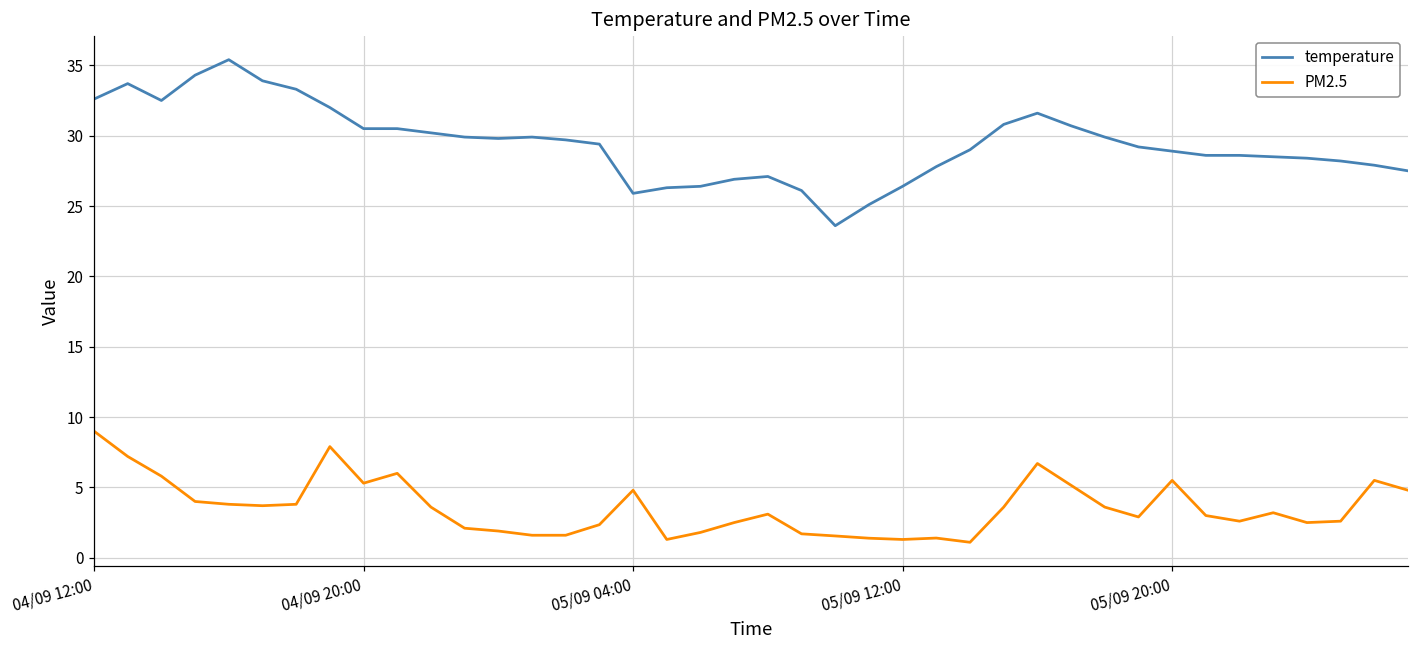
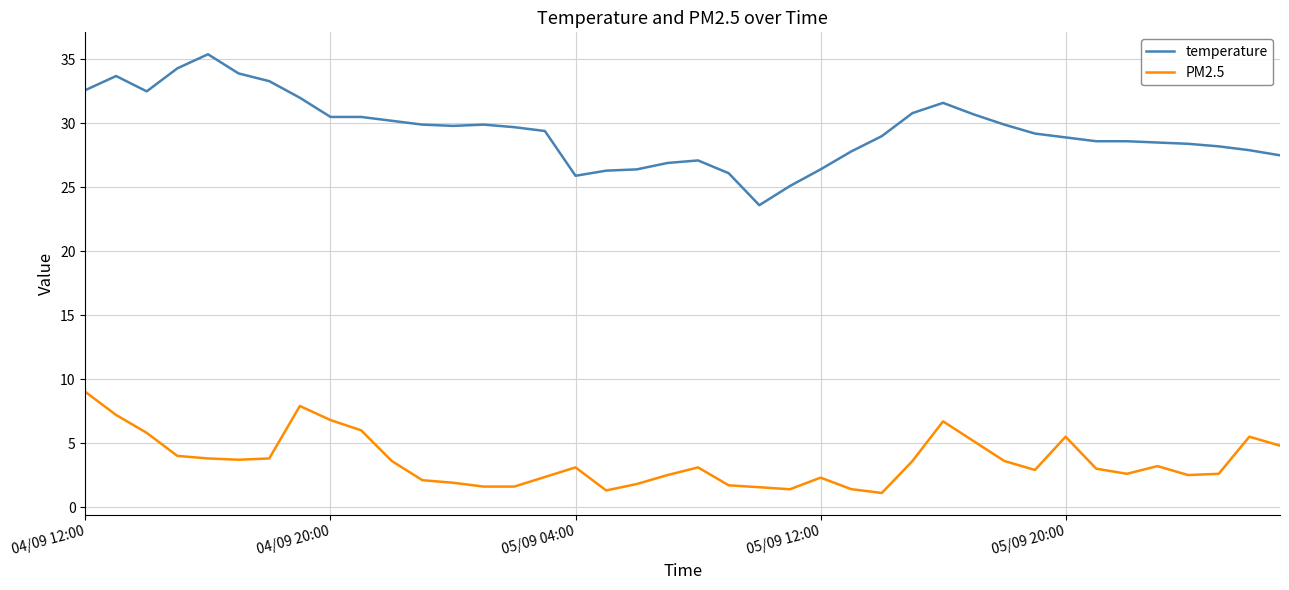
  {
    "temperature": {
      "04/09 12:00": 32.6,
      "04/09 20:00": 30.5,
      "05/09 04:00": 25.9,
      "05/09 12:00": 26.4,
      "05/09 20:00": 28.9
    },
    "PM2.5": {
      "04/09 12:00": 9.0,
-     "04/09 20:00": 5.3,
-     "05/09 04:00": 4.8,
-     "05/09 12:00": 1.3,
+     "04/09 20:00": 6.8,
+     "05/09 04:00": 3.1,
+     "05/09 12:00": 2.3,
      "05/09 20:00": 5.5
    }
  }
